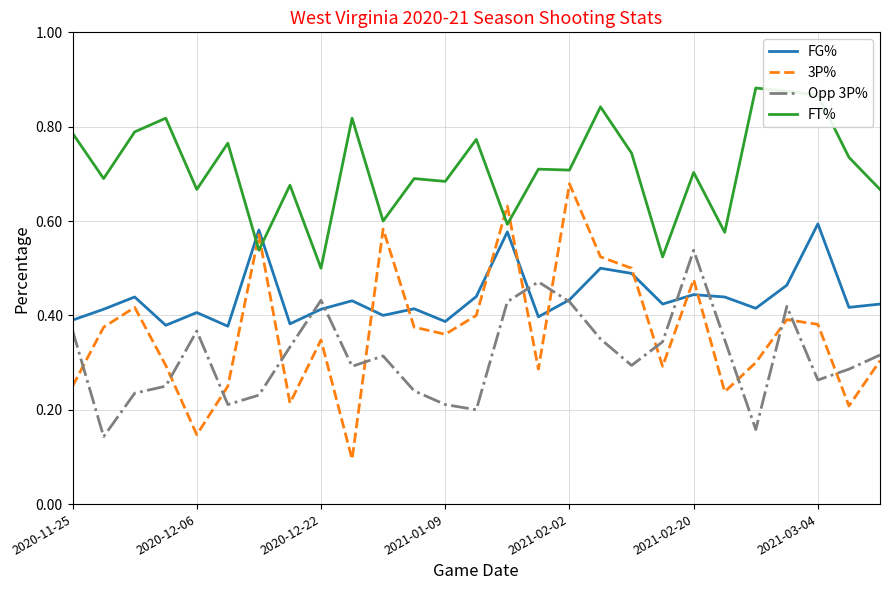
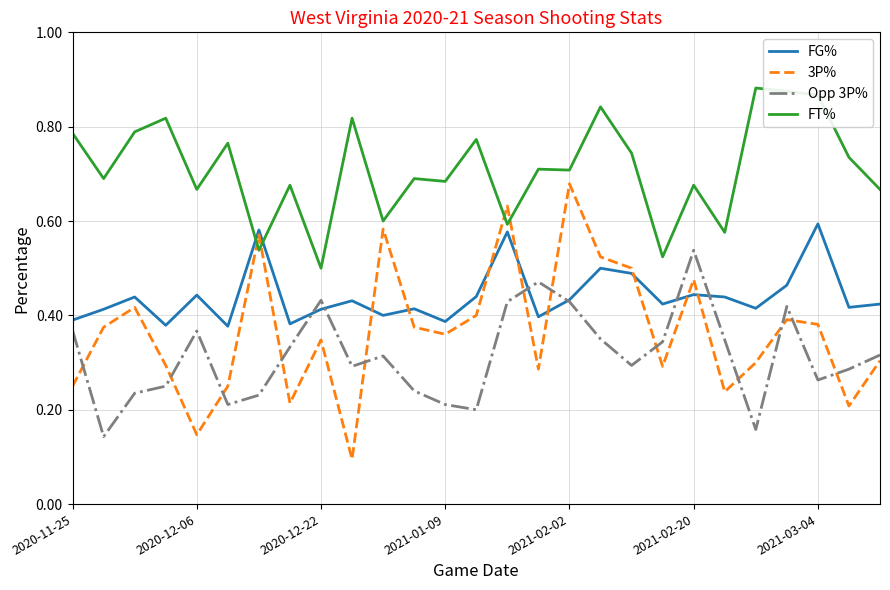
  {
    "FG%": {
      "2020-11-25": 0.39,
-     "2020-12-06": 0.41,
+     "2020-12-06": 0.44,
      "2020-12-22": 0.41,
      "2021-01-09": 0.39,
      "2021-02-20": 0.44,
      "2021-03-04": 0.59
    },
    "3P%": {
      "2020-11-25": 0.25,
      "2020-12-06": 0.15,
      "2020-12-22": 0.35,
      "2021-01-09": 0.36,
      "2021-02-02": 0.68,
      "2021-02-20": 0.48,
      "2021-03-04": 0.38
    },
    "Opp 3P%": {
      "2020-11-25": 0.37,
      "2020-12-06": 0.37,
      "2020-12-22": 0.43,
      "2021-01-09": 0.21,
      "2021-02-20": 0.54,
      "2021-03-04": 0.26
    },
    "FT%": {
      "2020-11-25": 0.79,
      "2020-12-06": 0.67,
      "2020-12-22": 0.50,
      "2021-01-09": 0.68,
      "2021-02-02": 0.71,
-     "2021-02-20": 0.70
+     "2021-02-20": 0.68
    }
  }
